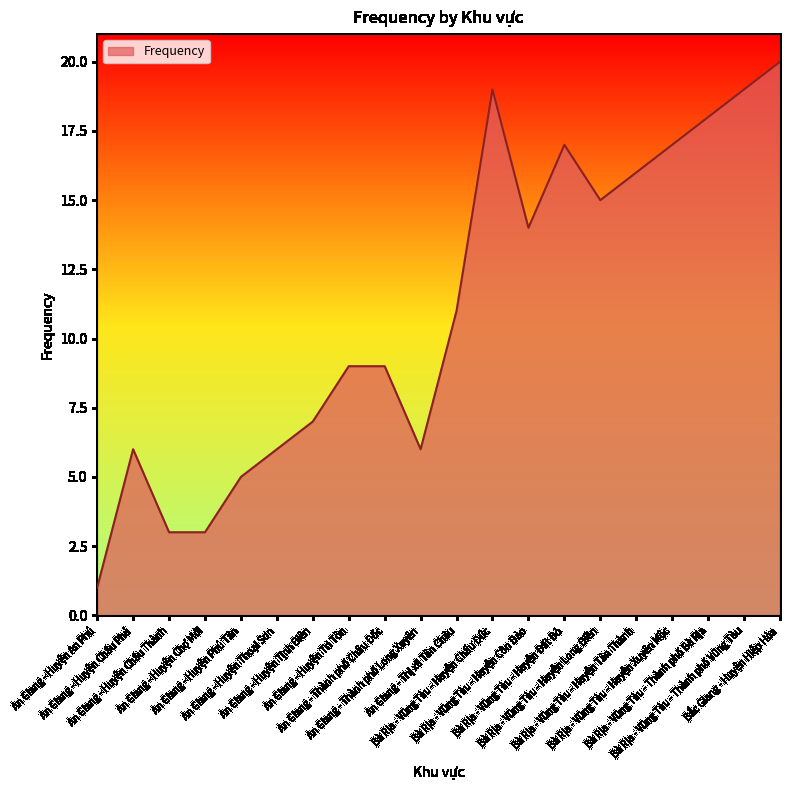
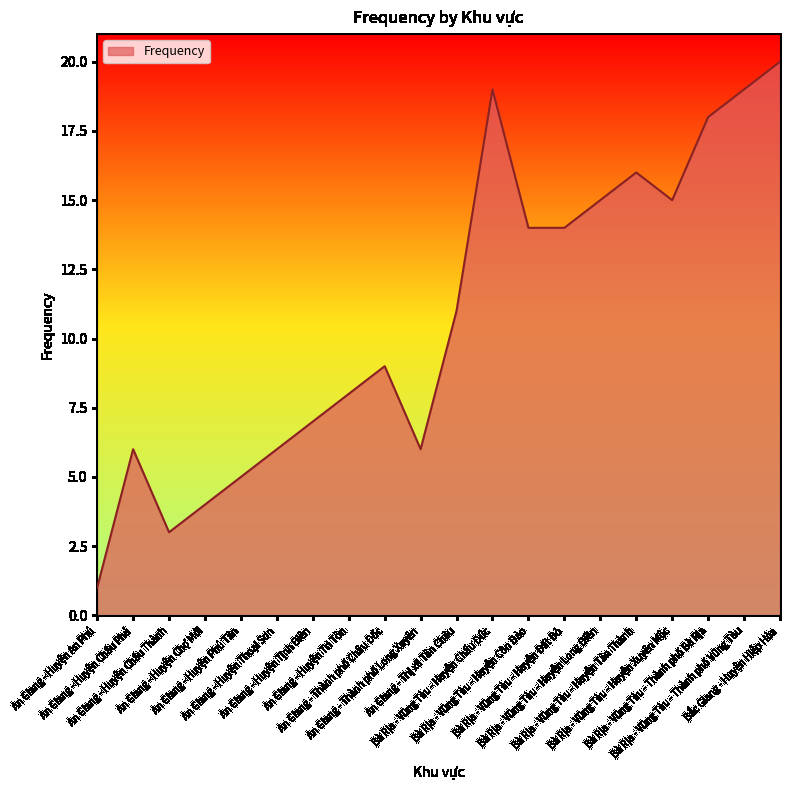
  {
    "An Giang - Huyện An Phú": 1,
    "An Giang - Huyện Châu Phú": 6,
    "An Giang - Huyện Châu Thành": 3,
-   "An Giang - Huyện Chợ Mới": 3,
+   "An Giang - Huyện Chợ Mới": 4,
    "An Giang - Huyện Phú Tân": 5,
    "An Giang - Huyện Thoại Sơn": 6,
    "An Giang - Huyện Tịnh Biên": 7,
-   "An Giang - Huyện Tri Tôn": 9,
+   "An Giang - Huyện Tri Tôn": 8,
    "An Giang - Thành phố Châu Đốc": 9,
    "An Giang - Thành phố Long Xuyên": 6,
    "An Giang - Thị xã Tân Châu": 11,
    "Bà Rịa - Vũng Tàu - Huyện Châu Đức": 19,
    "Bà Rịa - Vũng Tàu - Huyện Côn Đảo": 14,
-   "Bà Rịa - Vũng Tàu - Huyện Đất Đỏ": 17,
+   "Bà Rịa - Vũng Tàu - Huyện Đất Đỏ": 14,
    "Bà Rịa - Vũng Tàu - Huyện Long Điền": 15,
    "Bà Rịa - Vũng Tàu - Huyện Tân Thành": 16,
-   "Bà Rịa - Vũng Tàu - Huyện Xuyên Mộc": 17,
+   "Bà Rịa - Vũng Tàu - Huyện Xuyên Mộc": 15,
    "Bà Rịa - Vũng Tàu - Thành phố Bà Rịa": 18,
    "Bà Rịa - Vũng Tàu - Thành phố Vũng Tàu": 19,
    "Bắc Giang - Huyện Hiệp Hòa": 20
  }
